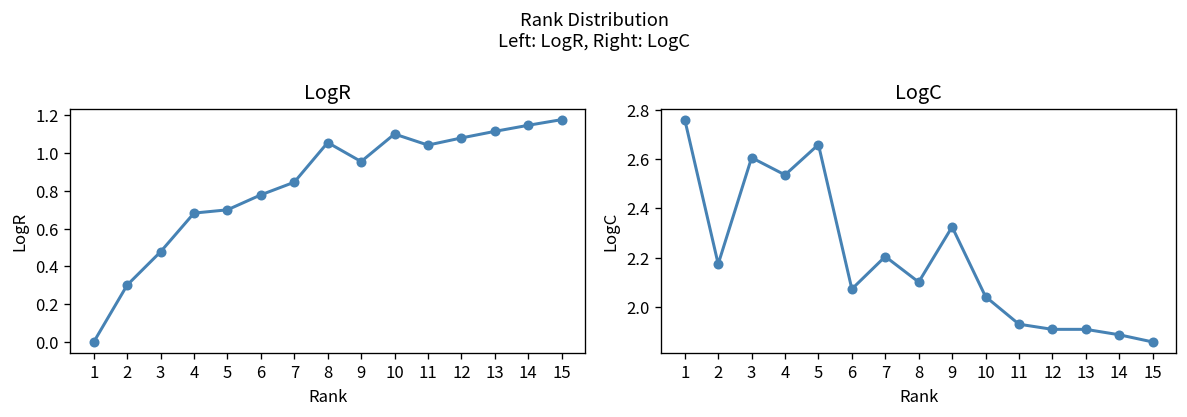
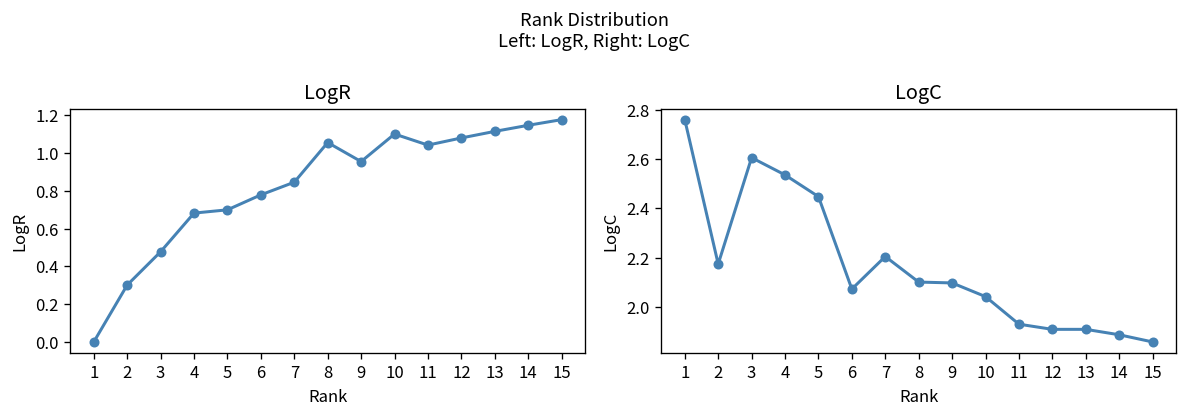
  {
    "LogR": {
      "1": 0.00,
      "2": 0.30,
      "3": 0.48,
      "4": 0.68,
      "5": 0.70,
      "6": 0.78,
      "7": 0.85,
      "8": 1.05,
      "9": 0.95,
      "10": 1.10,
      "11": 1.04,
      "12": 1.08,
      "13": 1.11,
      "14": 1.15,
      "15": 1.18
    },
    "LogC": {
      "1": 2.76,
      "2": 2.17,
      "3": 2.61,
      "4": 2.54,
-     "5": 2.66,
+     "5": 2.45,
      "6": 2.07,
      "7": 2.20,
      "8": 2.10,
-     "9": 2.32,
+     "9": 2.10,
      "10": 2.04,
      "11": 1.93,
      "12": 1.91,
      "13": 1.91,
      "14": 1.89,
      "15": 1.86
    }
  }
